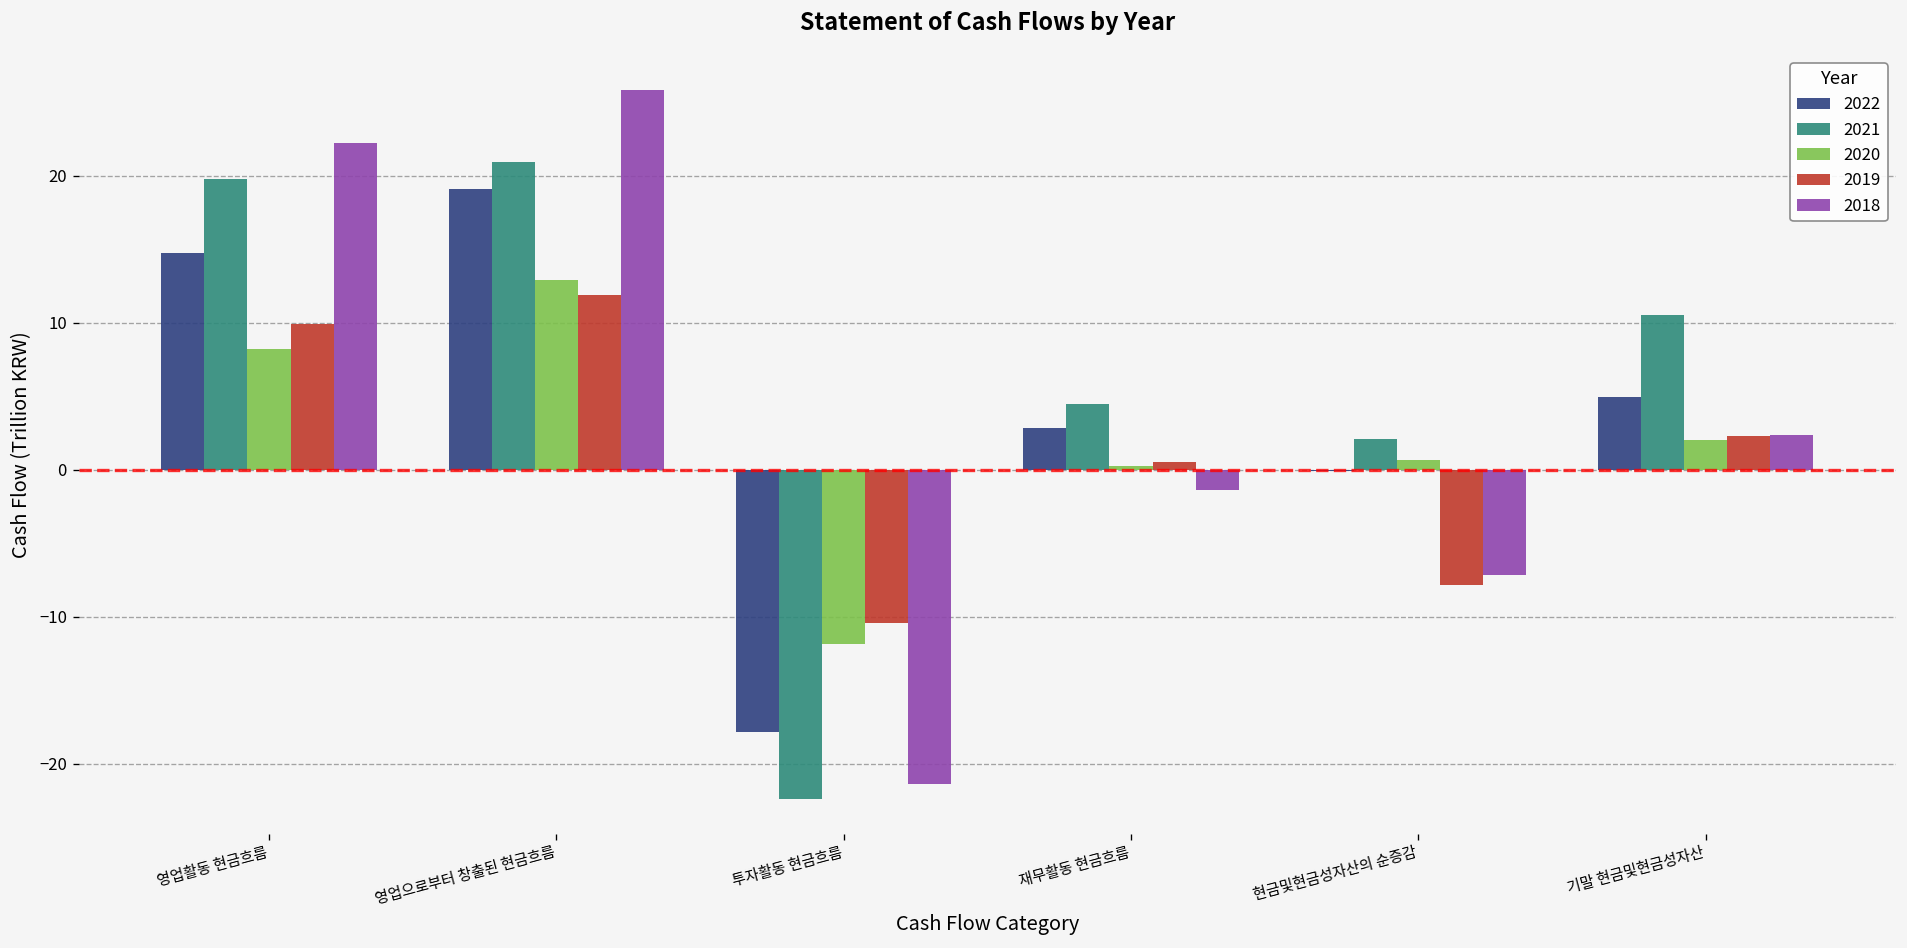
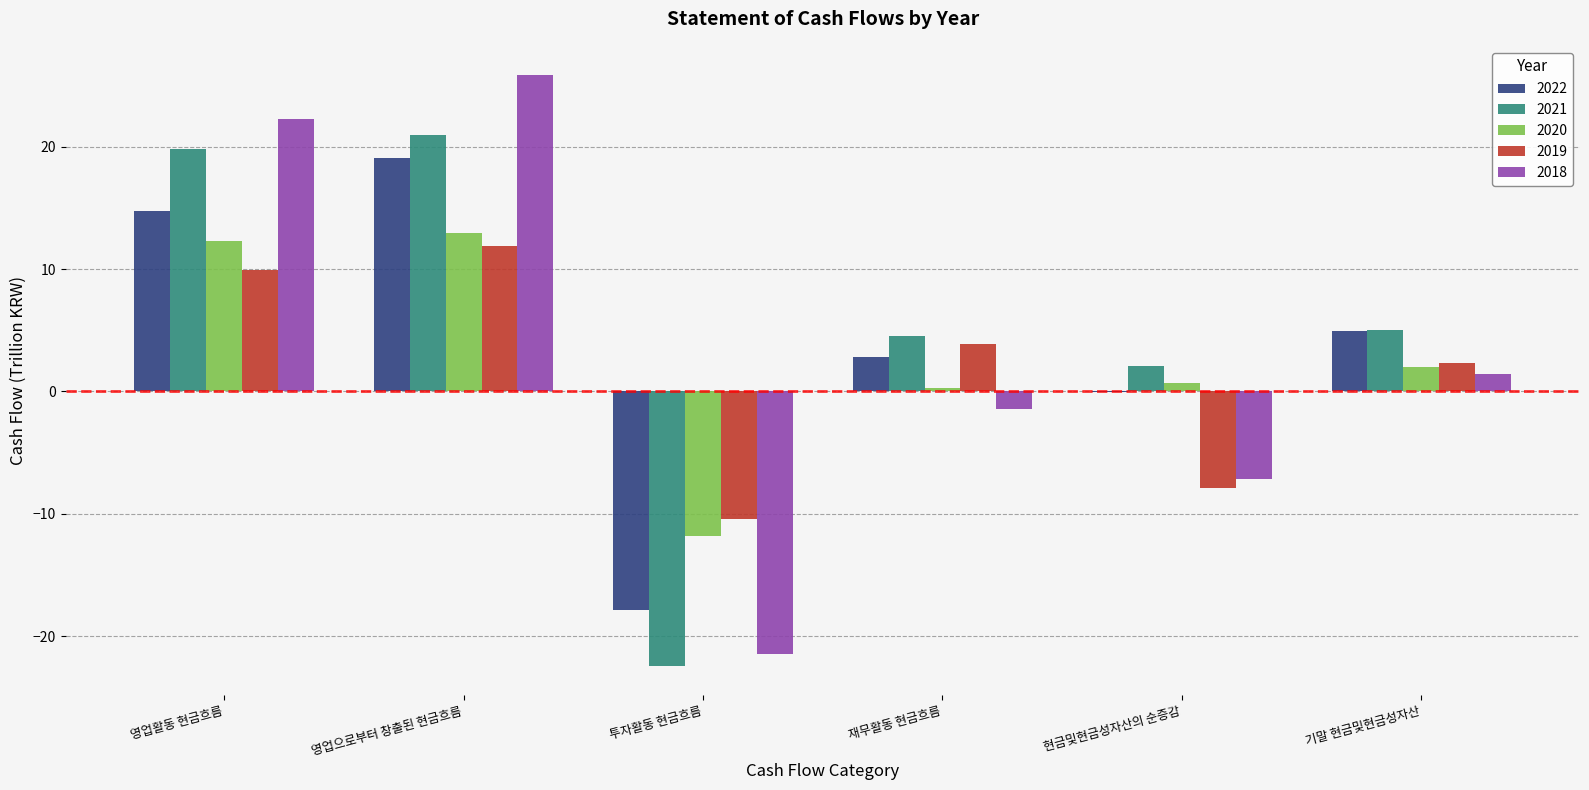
  {
    "2022": {
      "영업활동 현금흐름": 14.8,
      "영업으로부터 창출된 현금흐름": 19.1,
      "투자활동 현금흐름": -17.9,
      "재무활동 현금흐름": 2.8,
      "기말 현금및현금성자산": 5.0
    },
    "2021": {
      "영업활동 현금흐름": 19.8,
      "영업으로부터 창출된 현금흐름": 21.0,
      "투자활동 현금흐름": -22.4,
      "재무활동 현금흐름": 4.5,
      "현금및현금성자산의 순증감": 2.1,
-     "기말 현금및현금성자산": 10.5
+     "기말 현금및현금성자산": 5.1
    },
    "2020": {
-     "영업활동 현금흐름": 8.2,
+     "영업활동 현금흐름": 12.3,
      "영업으로부터 창출된 현금흐름": 12.9,
      "투자활동 현금흐름": -11.8,
      "재무활동 현금흐름": 0.3,
      "현금및현금성자산의 순증감": 0.7,
      "기말 현금및현금성자산": 2.0
    },
    "2019": {
      "영업활동 현금흐름": 10.0,
      "영업으로부터 창출된 현금흐름": 11.9,
      "투자활동 현금흐름": -10.5,
-     "재무활동 현금흐름": 0.5,
+     "재무활동 현금흐름": 3.8,
      "현금및현금성자산의 순증감": -7.8,
      "기말 현금및현금성자산": 2.3
    },
    "2018": {
      "영업활동 현금흐름": 22.2,
      "영업으로부터 창출된 현금흐름": 25.8,
      "투자활동 현금흐름": -21.4,
      "재무활동 현금흐름": -1.4,
      "현금및현금성자산의 순증감": -7.2,
-     "기말 현금및현금성자산": 2.3
+     "기말 현금및현금성자산": 1.4
    }
  }
